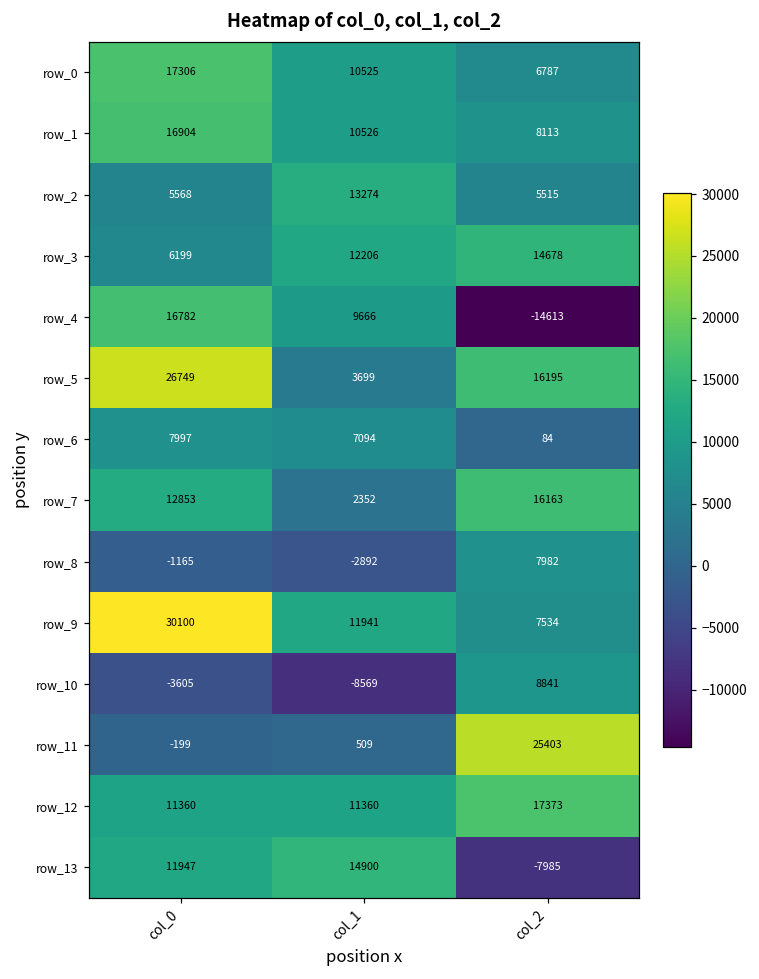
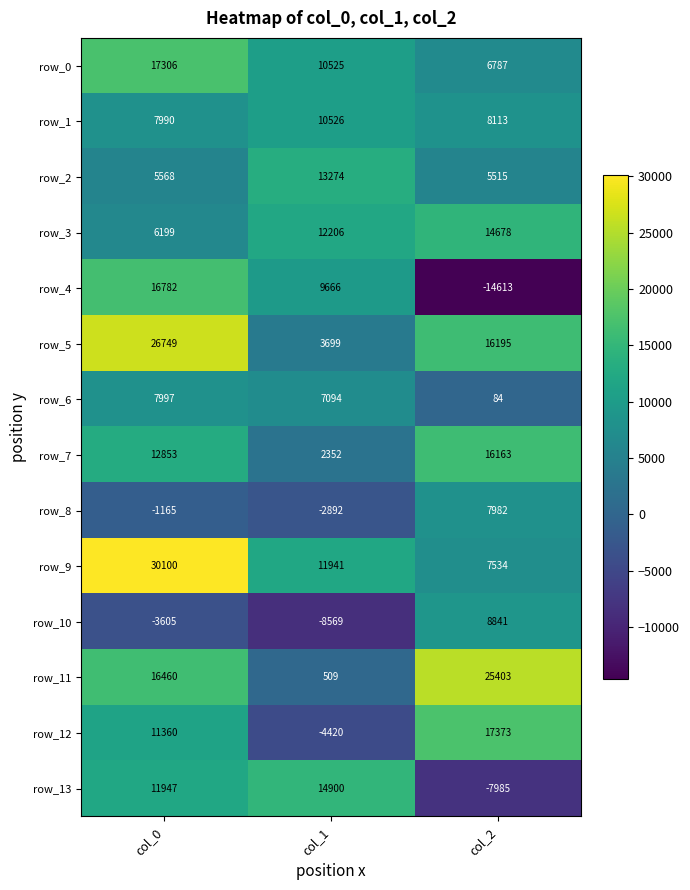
  {
    "row_0": {
      "col_0": 17306,
      "col_1": 10525,
      "col_2": 6787
    },
    "row_1": {
-     "col_0": 16904,
+     "col_0": 7990,
      "col_1": 10526,
      "col_2": 8113
    },
    "row_2": {
      "col_0": 5568,
      "col_1": 13274,
      "col_2": 5515
    },
    "row_3": {
      "col_0": 6199,
      "col_1": 12206,
      "col_2": 14678
    },
    "row_4": {
      "col_0": 16782,
      "col_1": 9666,
      "col_2": -14613
    },
    "row_5": {
      "col_0": 26749,
      "col_1": 3699,
      "col_2": 16195
    },
    "row_6": {
      "col_0": 7997,
      "col_1": 7094,
      "col_2": 84
    },
    "row_7": {
      "col_0": 12853,
      "col_1": 2352,
      "col_2": 16163
    },
    "row_8": {
      "col_0": -1165,
      "col_1": -2892,
      "col_2": 7982
    },
    "row_9": {
      "col_0": 30100,
      "col_1": 11941,
      "col_2": 7534
    },
    "row_10": {
      "col_0": -3605,
      "col_1": -8569,
      "col_2": 8841
    },
    "row_11": {
-     "col_0": -199,
+     "col_0": 16460,
      "col_1": 509,
      "col_2": 25403
    },
    "row_12": {
      "col_0": 11360,
-     "col_1": 11360,
+     "col_1": -4420,
      "col_2": 17373
    },
    "row_13": {
      "col_0": 11947,
      "col_1": 14900,
      "col_2": -7985
    }
  }
